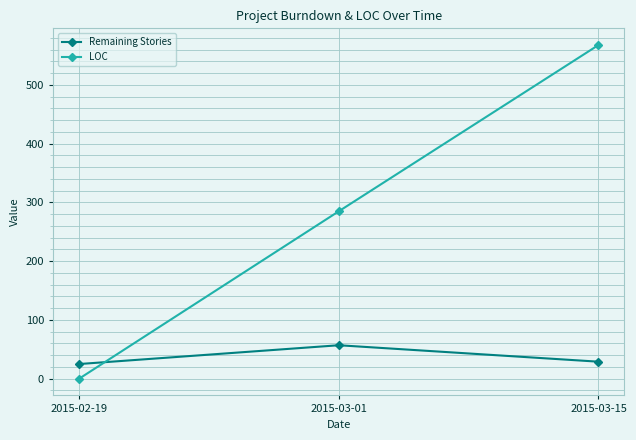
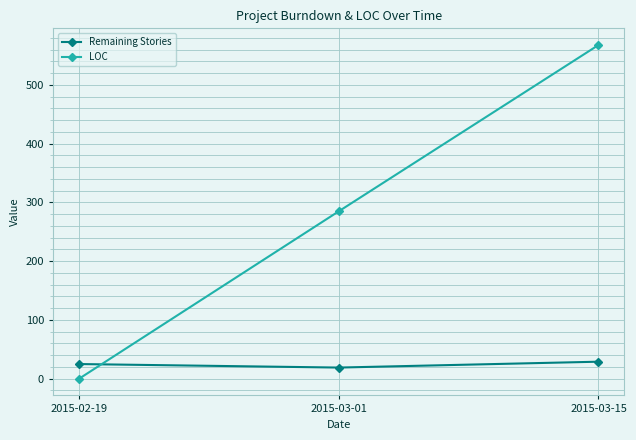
  {
    "Remaining Stories": {
      "2015-02-19": 30,
-     "2015-03-01": 60,
+     "2015-03-01": 20,
      "2015-03-15": 30
    },
    "LOC": {
      "2015-02-19": 0,
      "2015-03-01": 290,
      "2015-03-15": 570
    }
  }
